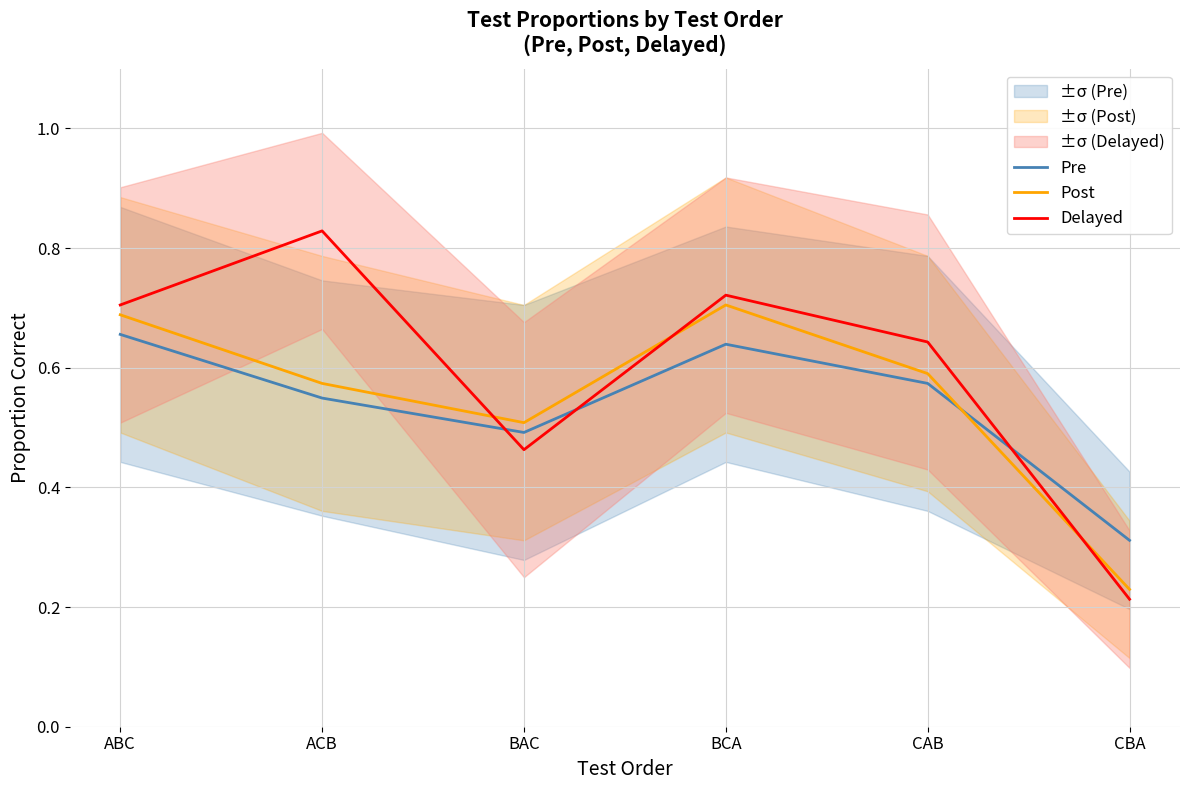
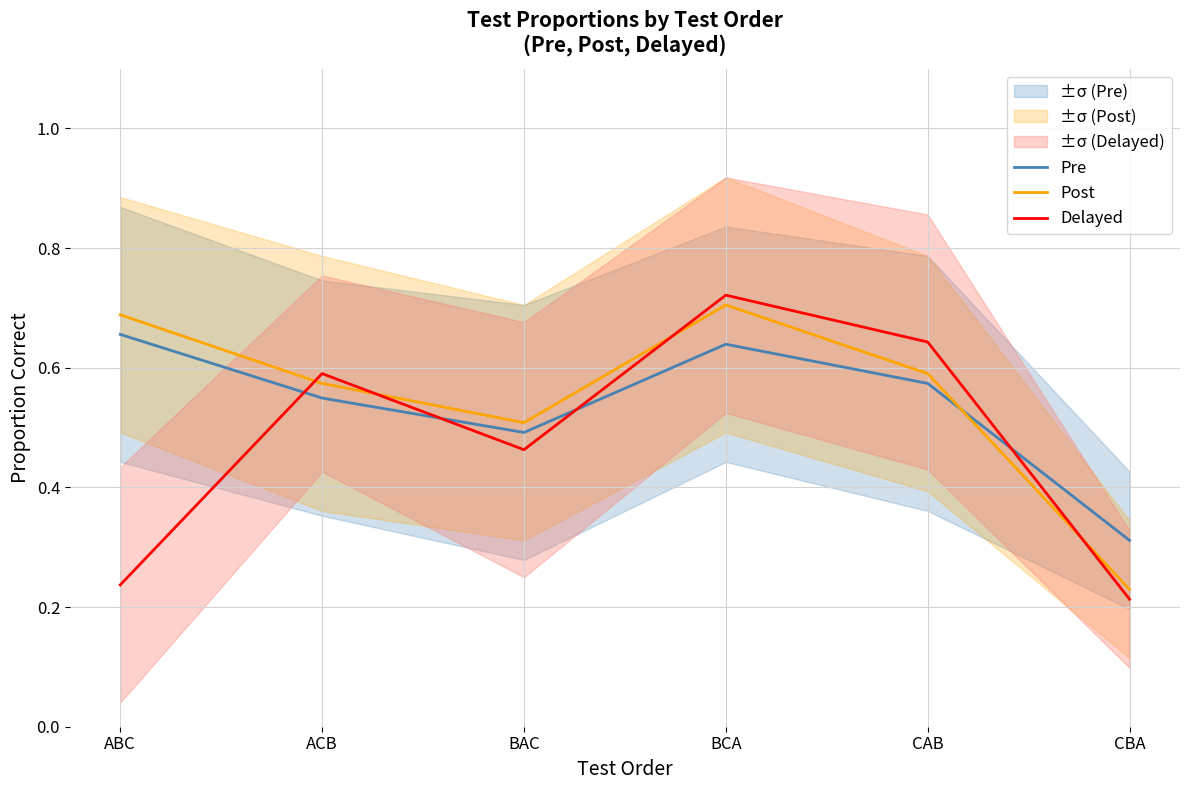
  {
    "Delayed": {
-     "ABC": 0.70,
-     "ACB": 0.83,
+     "ABC": 0.24,
+     "ACB": 0.59,
      "BAC": 0.46,
      "BCA": 0.72,
      "CAB": 0.64,
      "CBA": 0.21
    }
  }
